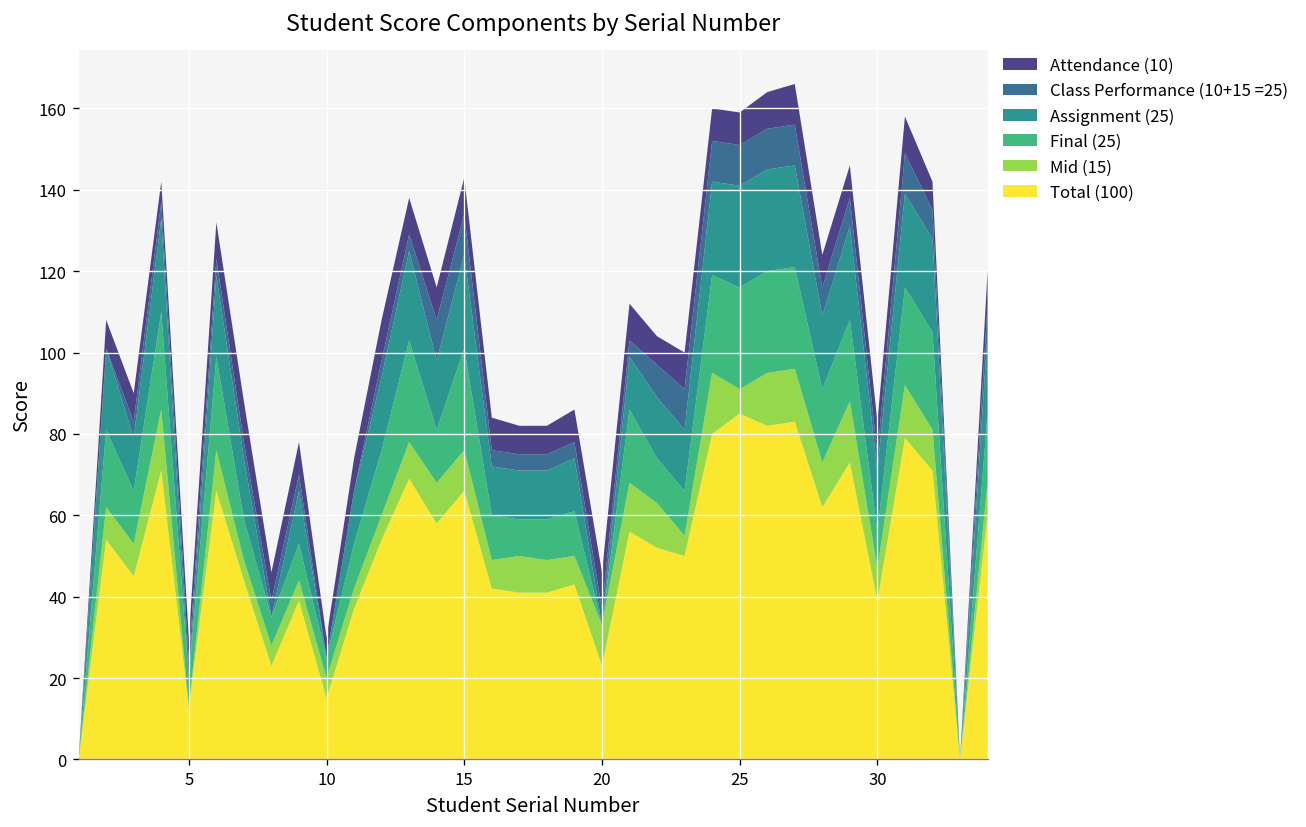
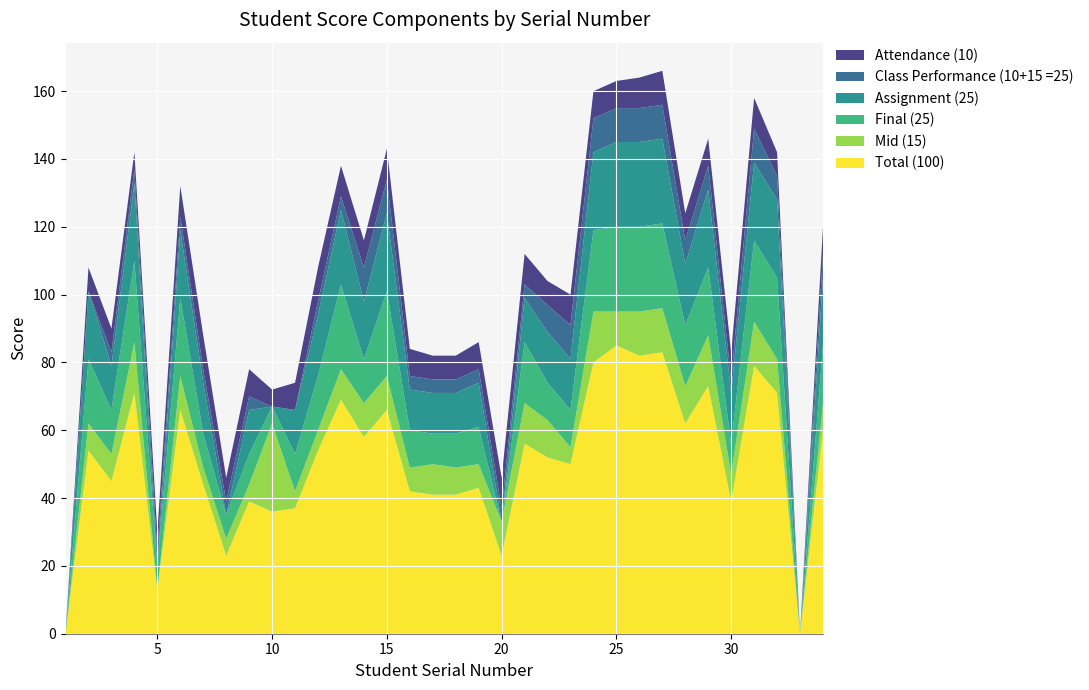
  {
    "Total (100)": {
-     "10": 15,
+     "10": 36,
      "15": 66,
      "20": 23,
      "25": 85,
      "30": 39
    },
    "Mid (15)": {
-     "10": 5,
+     "10": 26,
      "15": 10,
-     "25": 6,
+     "25": 10,
      "30": 8
    }
  }
